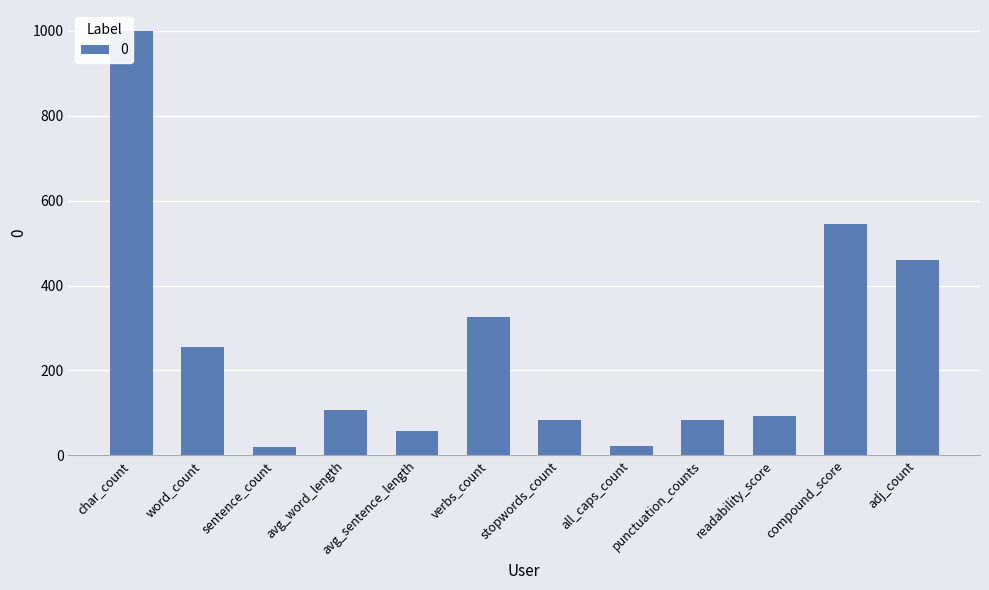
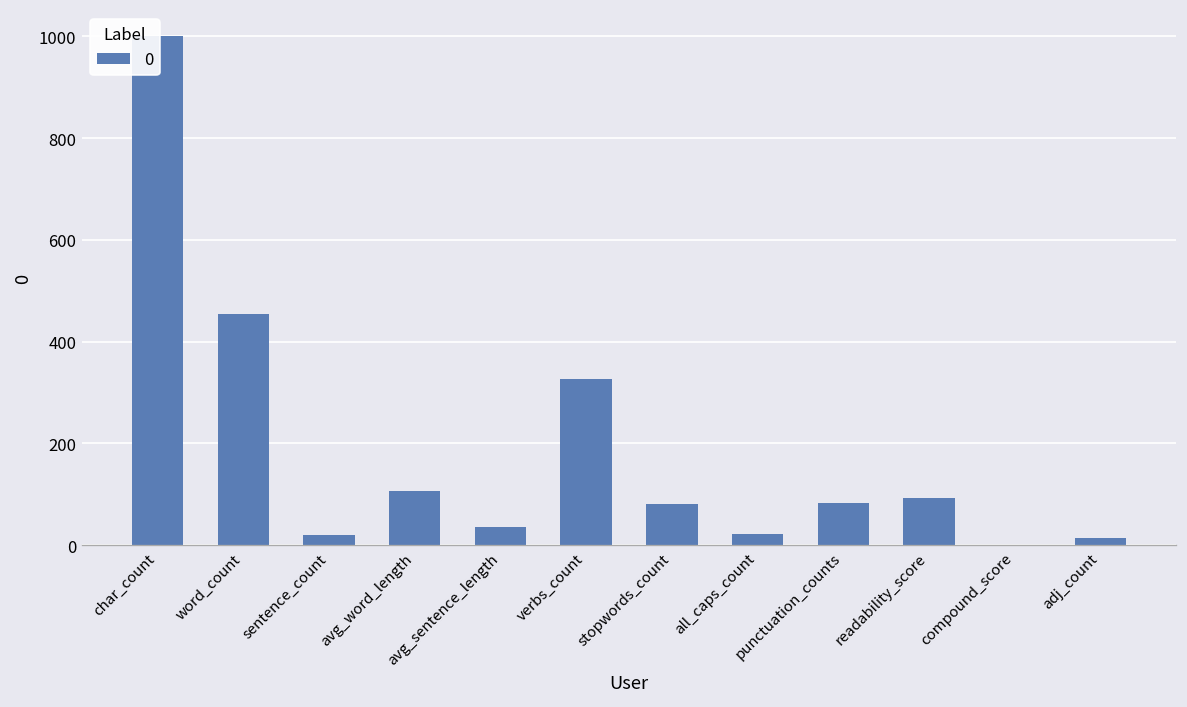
  {
-   "word_count": 250,
+   "word_count": 460,
    "sentence_count": 20,
    "avg_word_length": 110,
-   "avg_sentence_length": 60,
+   "avg_sentence_length": 40,
    "verbs_count": 330,
    "stopwords_count": 80,
    "all_caps_count": 20,
    "punctuation_counts": 80,
    "readability_score": 90,
-   "compound_score": 550,
-   "adj_count": 460
+   "compound_score": 0,
+   "adj_count": 20
  }
